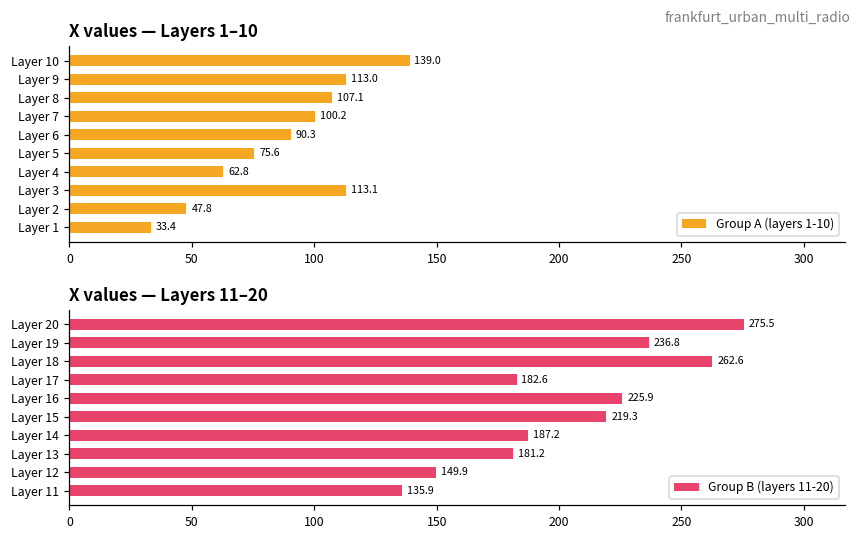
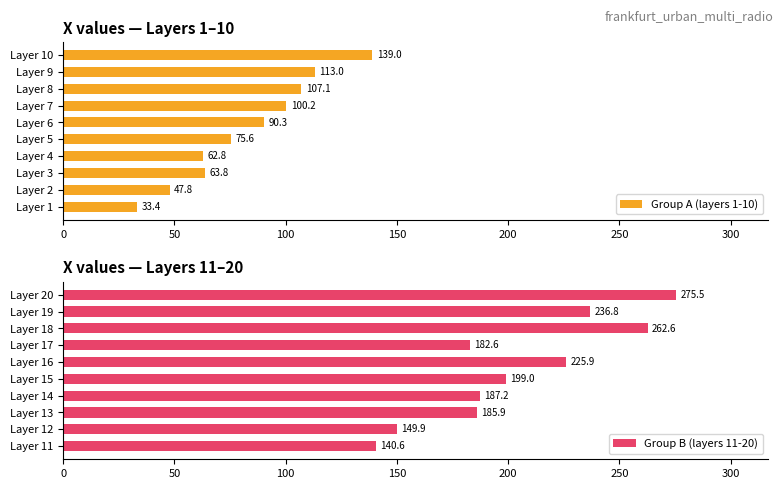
  {
    "X values — Layers 1–10": {
      "Layer 10": 139.0,
      "Layer 9": 113.0,
      "Layer 8": 107.1,
      "Layer 7": 100.2,
      "Layer 6": 90.3,
      "Layer 5": 75.6,
      "Layer 4": 62.8,
-     "Layer 3": 113.1,
+     "Layer 3": 63.8,
      "Layer 2": 47.8,
      "Layer 1": 33.4
    },
    "X values — Layers 11–20": {
      "Layer 20": 275.5,
      "Layer 19": 236.8,
      "Layer 18": 262.6,
      "Layer 17": 182.6,
      "Layer 16": 225.9,
-     "Layer 15": 219.3,
+     "Layer 15": 199.0,
      "Layer 14": 187.2,
-     "Layer 13": 181.2,
+     "Layer 13": 185.9,
      "Layer 12": 149.9,
-     "Layer 11": 135.9
+     "Layer 11": 140.6
    }
  }
